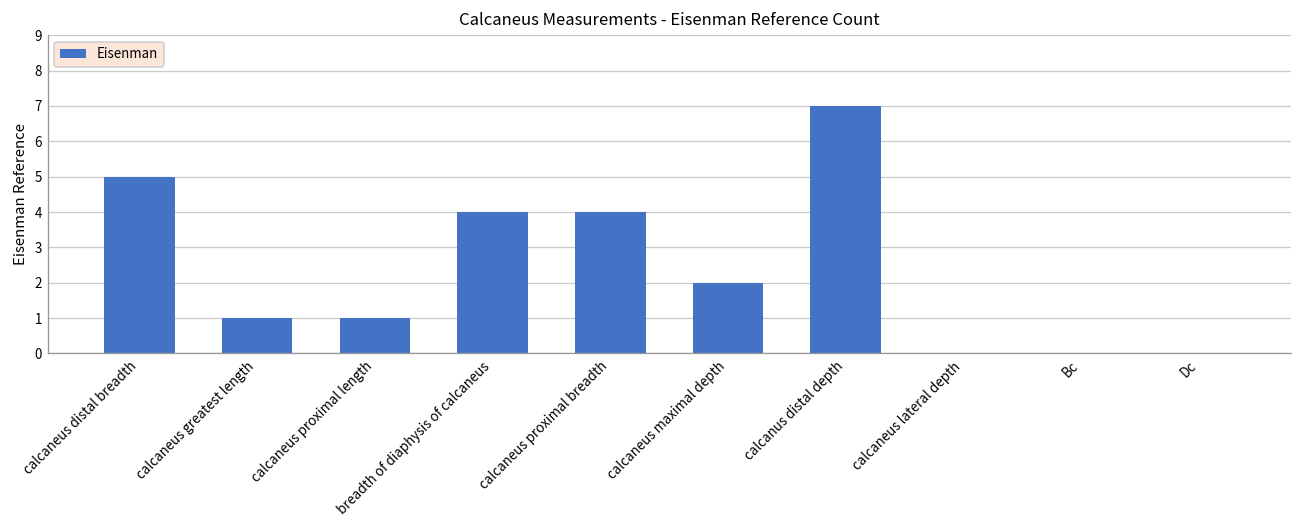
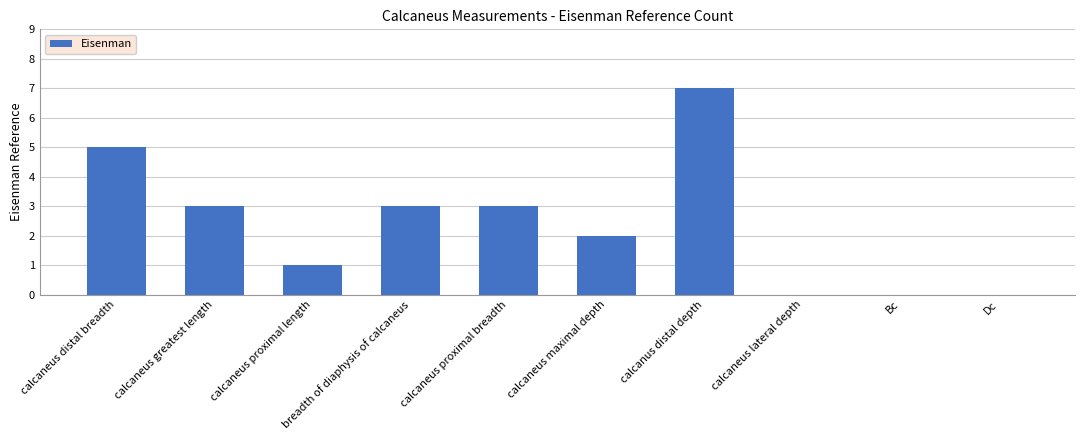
  {
    "calcaneus distal breadth": 5,
-   "calcaneus greatest length": 1,
+   "calcaneus greatest length": 3,
    "calcaneus proximal length": 1,
-   "breadth of diaphysis of calcaneus": 4,
-   "calcaneus proximal breadth": 4,
+   "breadth of diaphysis of calcaneus": 3,
+   "calcaneus proximal breadth": 3,
    "calcaneus maximal depth": 2,
    "calcanus distal depth": 7,
    "calcaneus lateral depth": 0,
    "Bc": 0,
    "Dc": 0
  }
